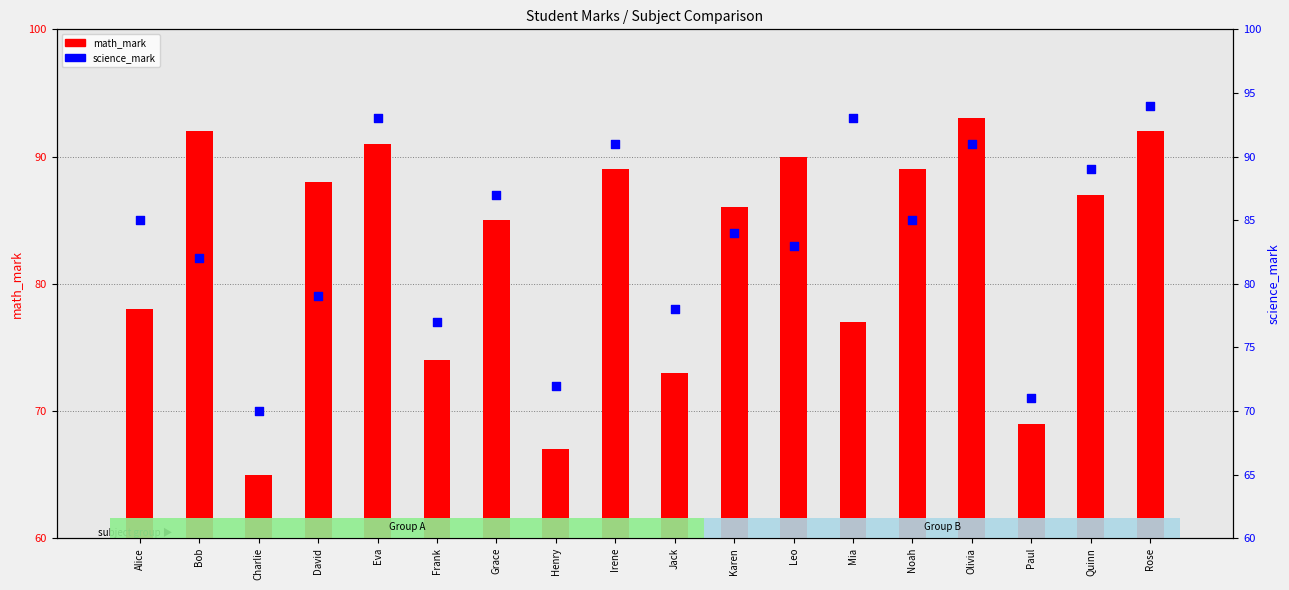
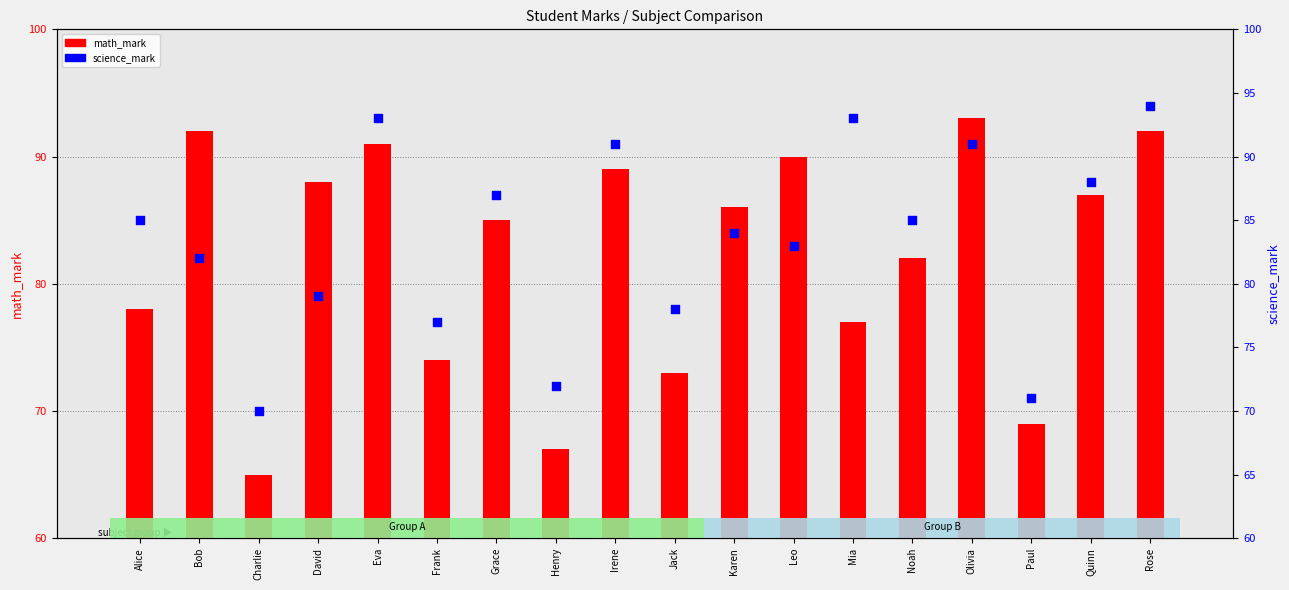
  {
    "math_mark": {
      "Alice": 78,
      "Bob": 92,
      "Charlie": 65,
      "David": 88,
      "Eva": 91,
      "Frank": 74,
      "Grace": 85,
      "Henry": 67,
      "Irene": 89,
      "Jack": 73,
      "Karen": 86,
      "Leo": 90,
      "Mia": 77,
-     "Noah": 89,
+     "Noah": 82,
      "Olivia": 93,
      "Paul": 69,
      "Quinn": 87,
      "Rose": 92
    },
    "science_mark": {
-     "Quinn": 89
+     "Quinn": 88
    }
  }
